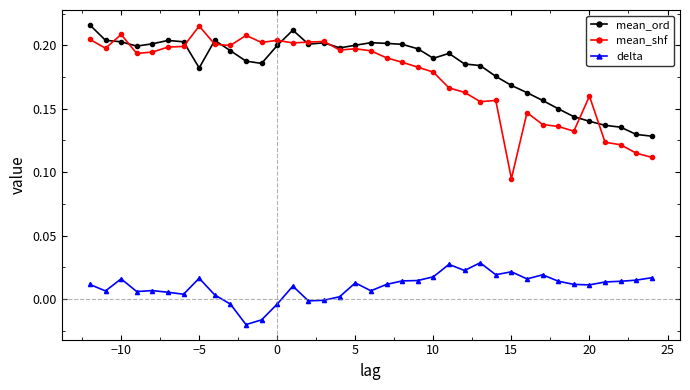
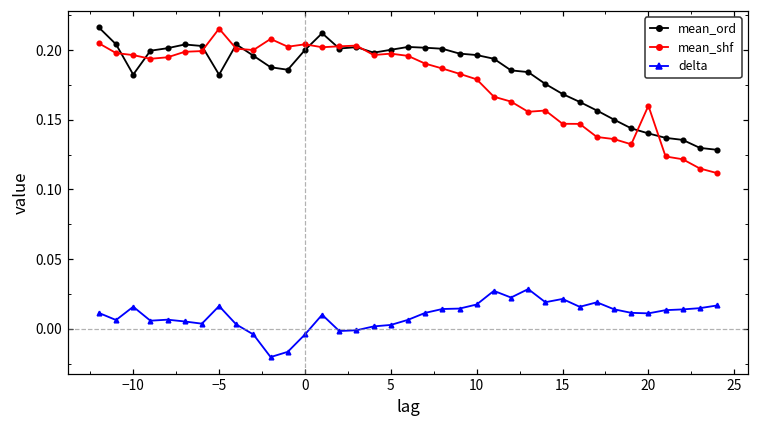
  {
    "mean_ord": {
-     "−10": 0.203,
+     "−10": 0.182,
      "−5": 0.182,
      "0": 0.200,
      "5": 0.200,
-     "10": 0.190,
+     "10": 0.196,
      "15": 0.168,
      "20": 0.140
    },
    "mean_shf": {
-     "−10": 0.209,
+     "−10": 0.196,
      "−5": 0.215,
      "0": 0.204,
      "5": 0.197,
      "10": 0.179,
-     "15": 0.095,
+     "15": 0.147,
      "20": 0.160
    },
    "delta": {
      "−10": 0.016,
      "−5": 0.016,
      "0": -0.004,
-     "5": 0.013,
+     "5": 0.003,
      "10": 0.017,
      "15": 0.021,
      "20": 0.011
    }
  }
